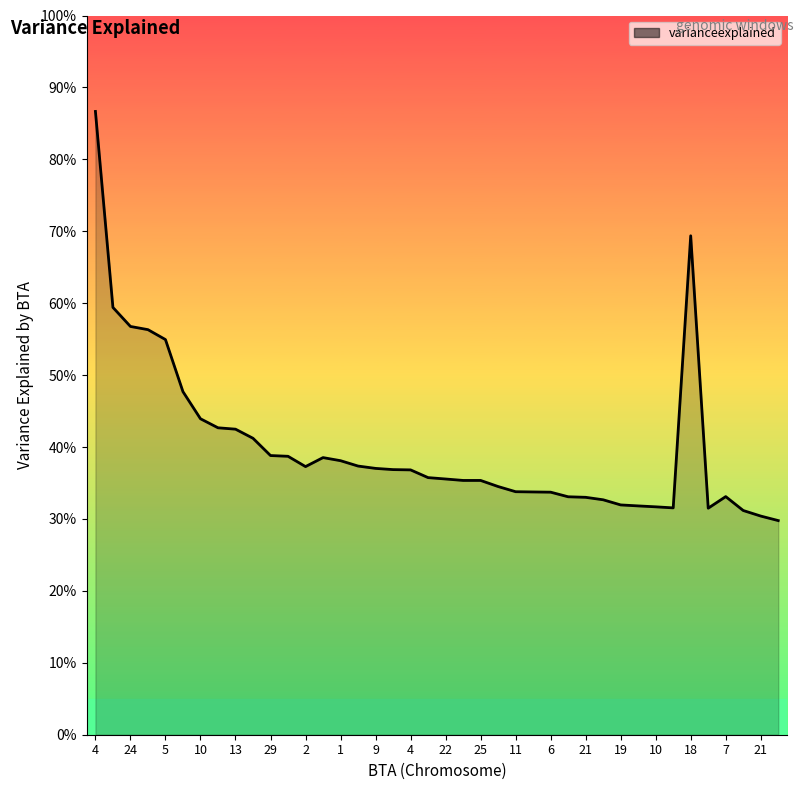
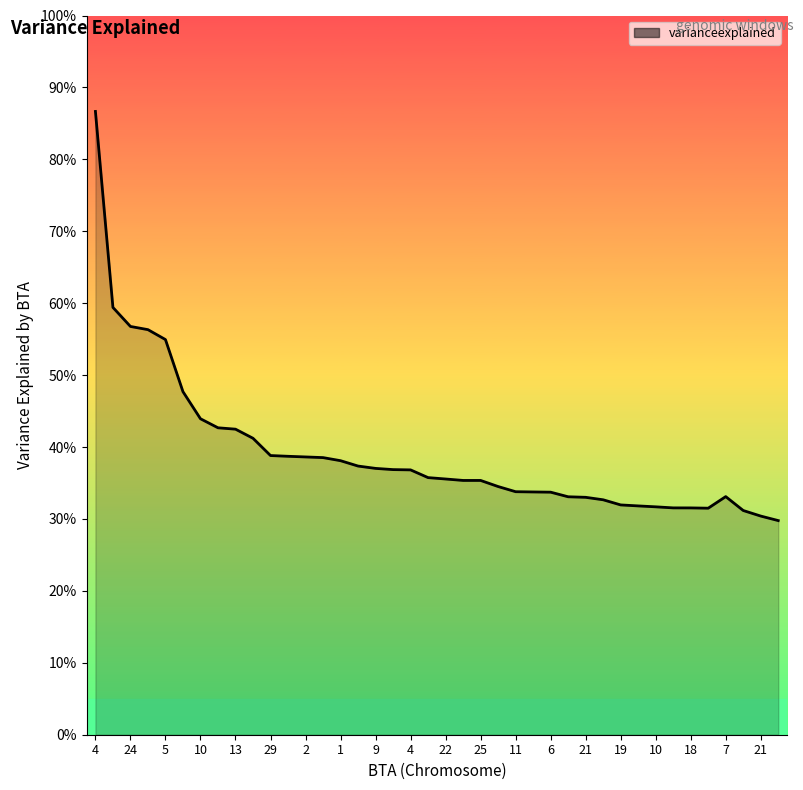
  {
    "29": "39%",
-   "2": "37%",
+   "2": "39%",
    "25": "35%",
-   "18": "69%",
+   "18": "32%",
    "7": "33%"
  }
